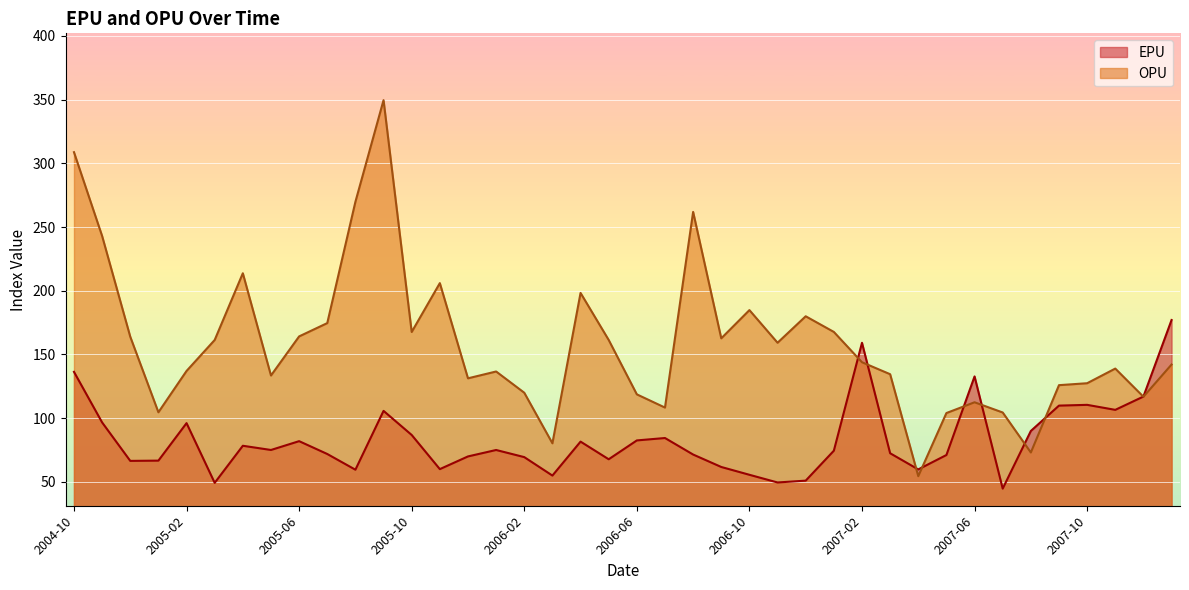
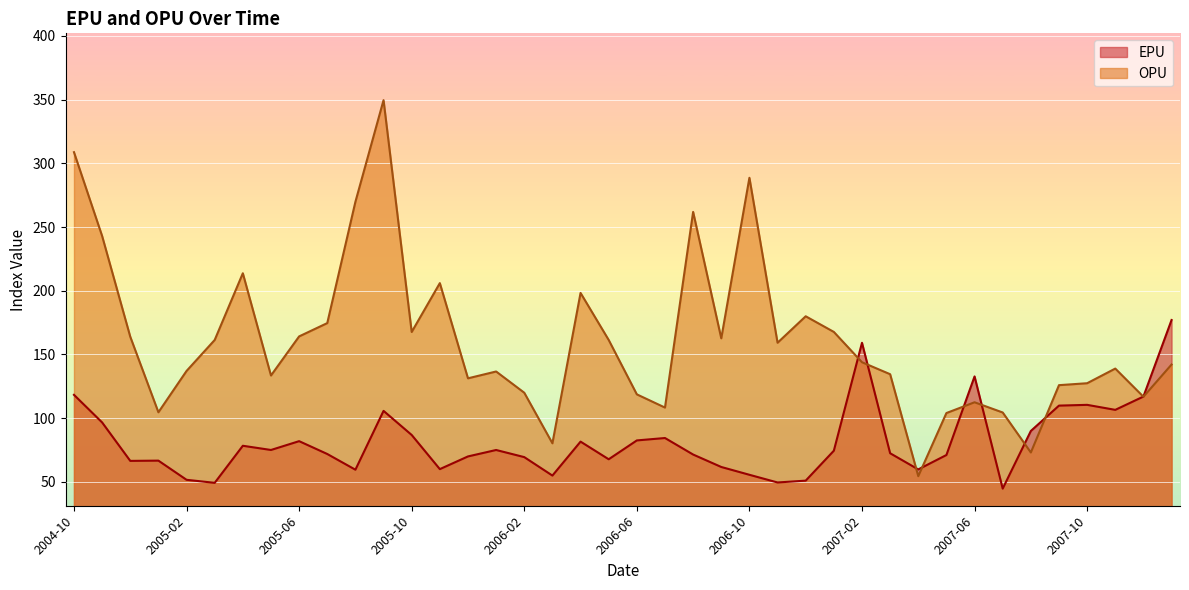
  {
    "EPU": {
-     "2004-10": 136,
-     "2005-02": 96,
+     "2004-10": 118,
+     "2005-02": 52,
      "2005-06": 82,
      "2005-10": 87,
      "2006-02": 69,
      "2006-06": 83,
      "2006-10": 56,
      "2007-02": 159,
      "2007-06": 133,
      "2007-10": 110
    },
    "OPU": {
      "2004-10": 309,
      "2005-02": 137,
      "2005-06": 164,
      "2005-10": 168,
      "2006-02": 120,
      "2006-06": 119,
-     "2006-10": 185,
+     "2006-10": 289,
      "2007-02": 144,
      "2007-06": 113,
      "2007-10": 127
    }
  }
